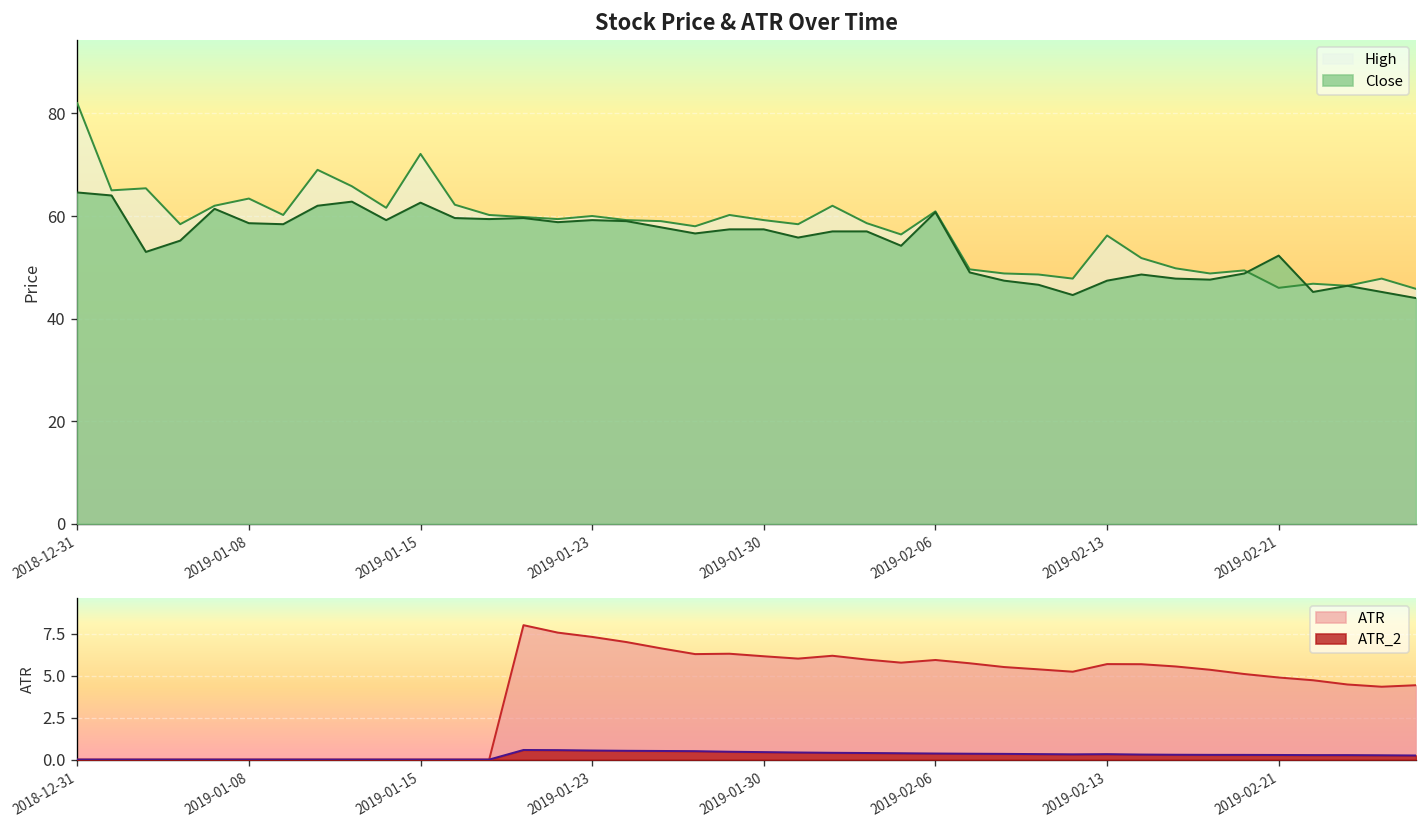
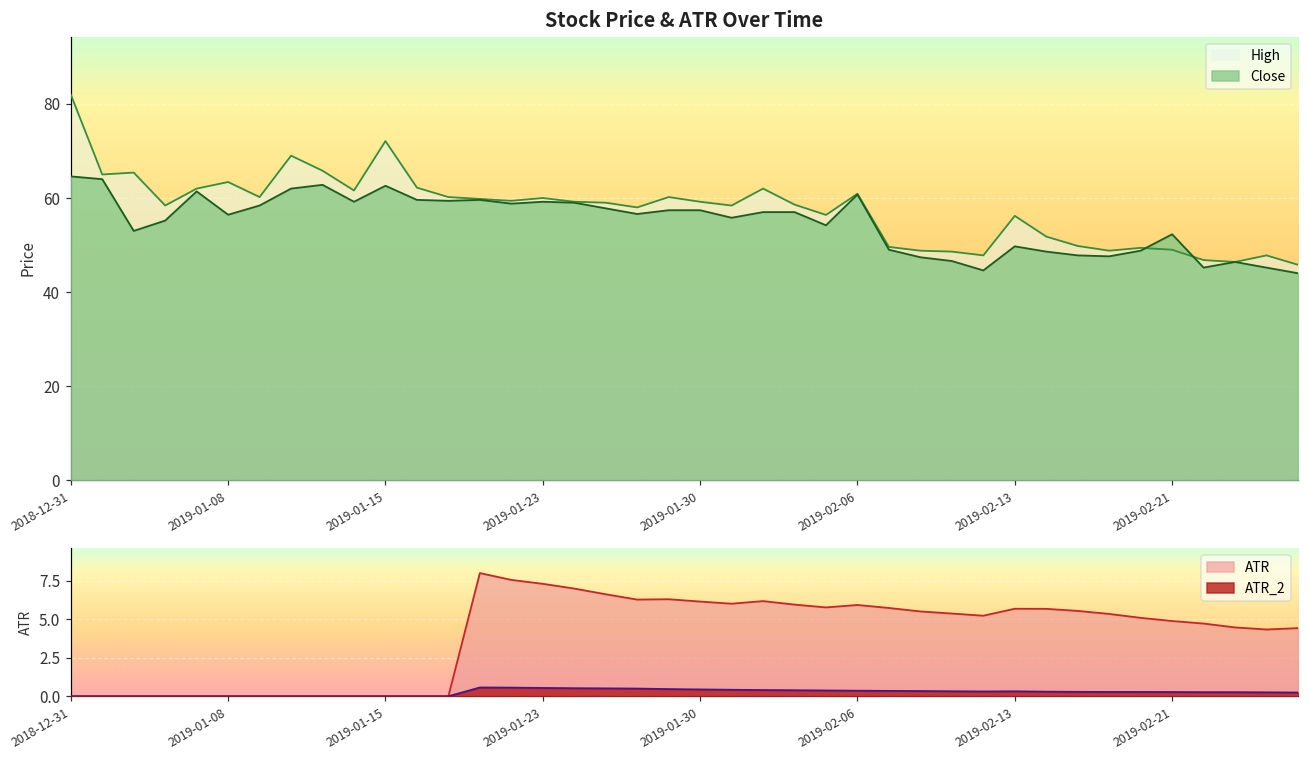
  {
    "Stock Price & ATR Over Time": {
      "High": {
        "2018-12-31": 82,
        "2019-01-08": 63,
        "2019-01-15": 72,
        "2019-01-23": 60,
        "2019-01-30": 59,
        "2019-02-13": 56,
-       "2019-02-21": 46
+       "2019-02-21": 49
      },
      "Close": {
        "2018-12-31": 65,
-       "2019-01-08": 59,
+       "2019-01-08": 56,
        "2019-01-15": 63,
        "2019-01-23": 59,
        "2019-01-30": 57,
-       "2019-02-13": 47,
+       "2019-02-13": 50,
        "2019-02-21": 52
      }
    }
  }
